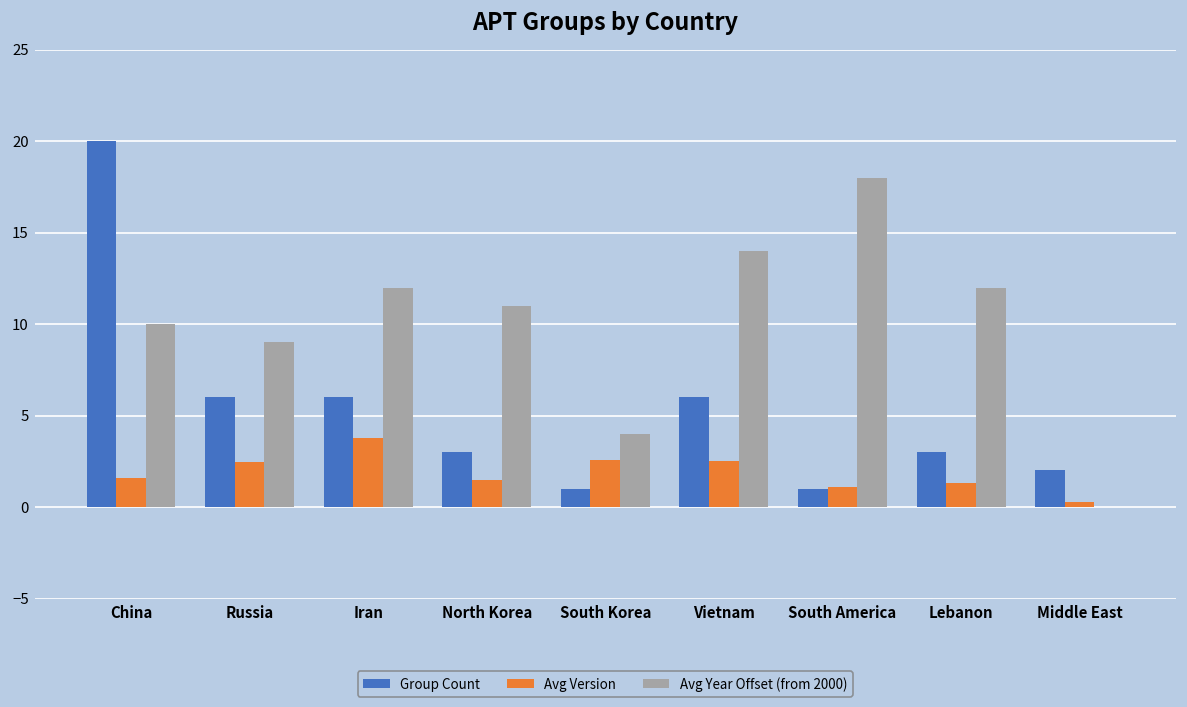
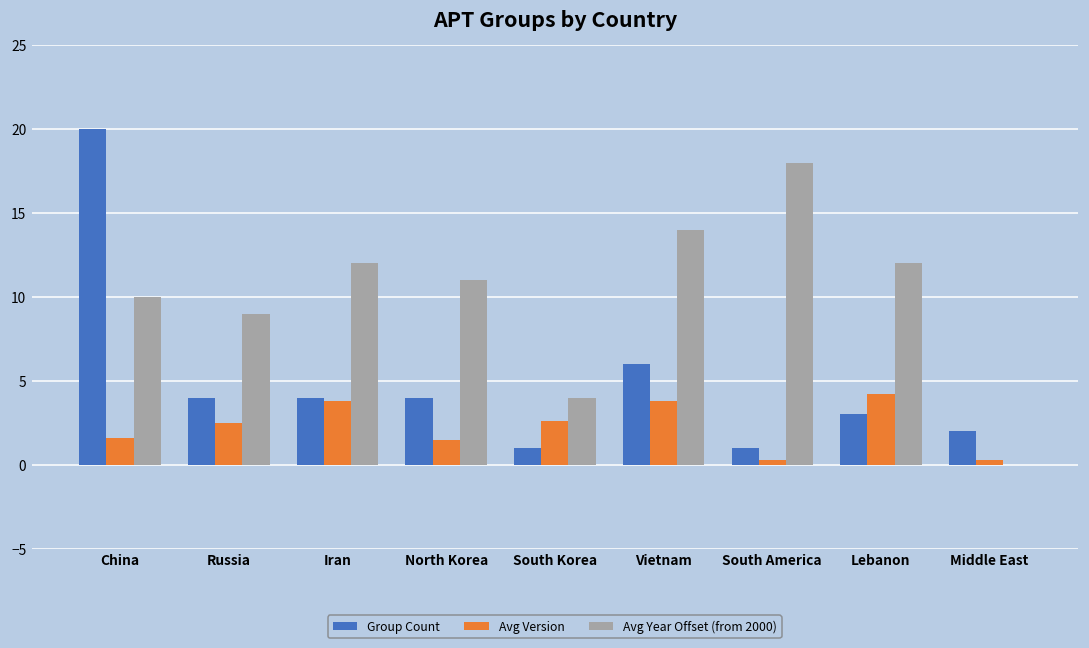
  {
    "Group Count": {
      "China": 20,
-     "Russia": 6,
-     "Iran": 6,
-     "North Korea": 3,
+     "Russia": 4,
+     "Iran": 4,
+     "North Korea": 4,
      "South Korea": 1,
      "Vietnam": 6,
      "South America": 1,
      "Lebanon": 3,
      "Middle East": 2
    },
    "Avg Version": {
      "China": 1.6,
      "Russia": 2.5,
      "Iran": 3.8,
      "North Korea": 1.5,
      "South Korea": 2.6,
-     "Vietnam": 2.5,
-     "South America": 1.1,
-     "Lebanon": 1.3,
+     "Vietnam": 3.8,
+     "South America": 0.3,
+     "Lebanon": 4.2,
      "Middle East": 0.3
    },
    "Avg Year Offset (from 2000)": {
      "China": 10.0,
      "Russia": 9.0,
      "Iran": 12.0,
      "North Korea": 11.0,
      "South Korea": 4.0,
      "Vietnam": 14.0,
      "South America": 18.0,
      "Lebanon": 12.0,
      "Middle East": 0.0
    }
  }
